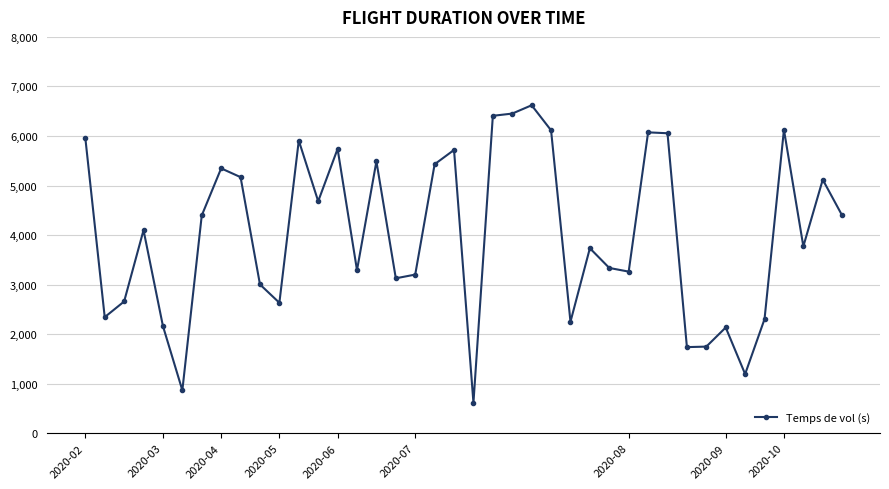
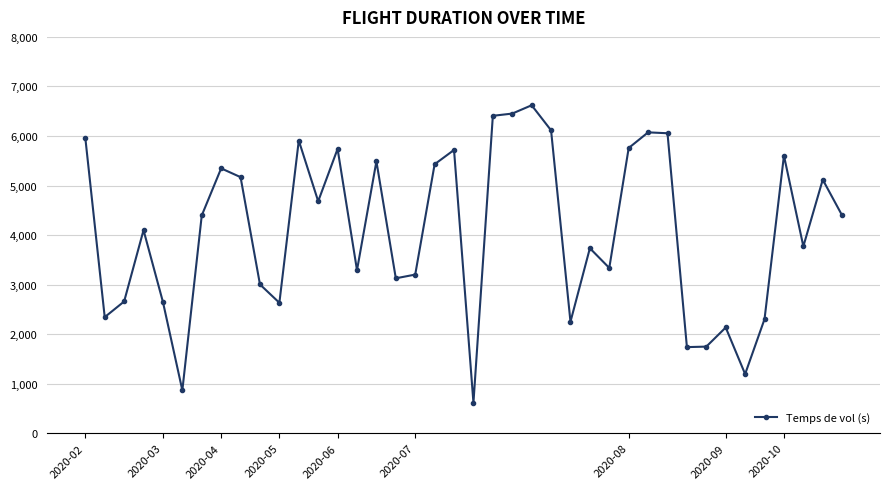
  {
    "2020-02": "6,000",
-   "2020-03": "2,200",
+   "2020-03": "2,600",
    "2020-04": "5,300",
    "2020-05": "2,600",
    "2020-06": "5,700",
    "2020-07": "3,200",
-   "2020-08": "3,300",
+   "2020-08": "5,800",
    "2020-09": "2,100",
-   "2020-10": "6,100"
+   "2020-10": "5,600"
  }
